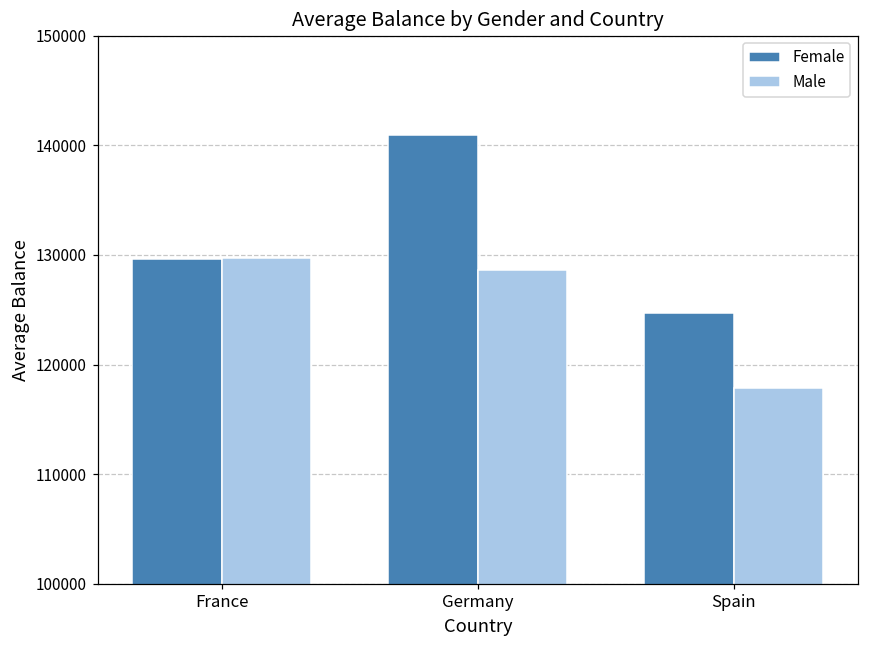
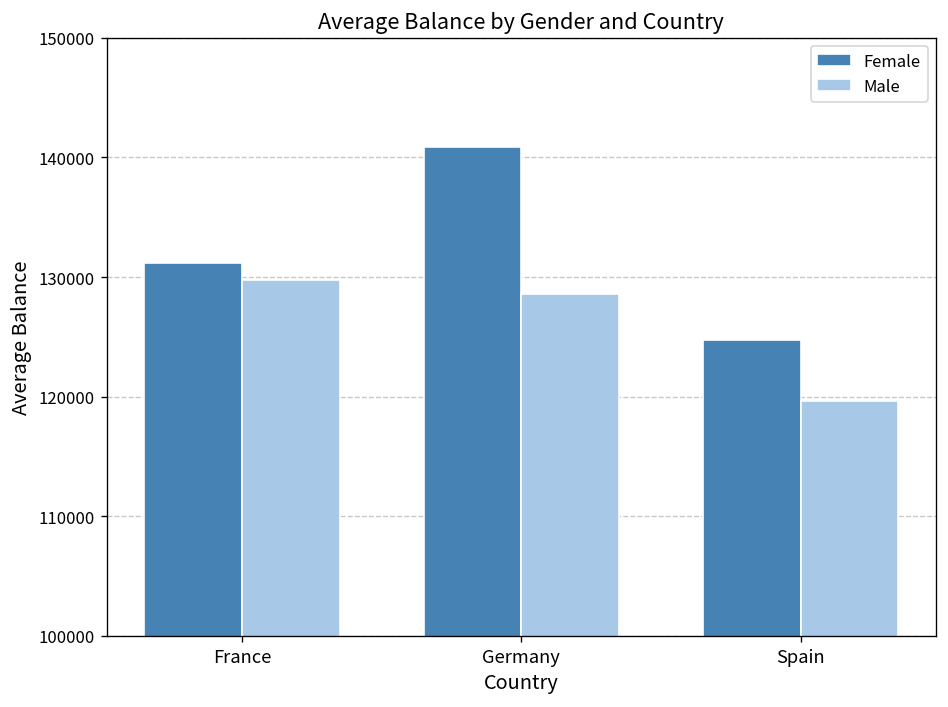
  {
    "Female": {
-     "France": 130000,
+     "France": 131000,
      "Germany": 141000,
      "Spain": 125000
    },
    "Male": {
      "France": 130000,
      "Germany": 129000,
-     "Spain": 118000
+     "Spain": 120000
    }
  }
